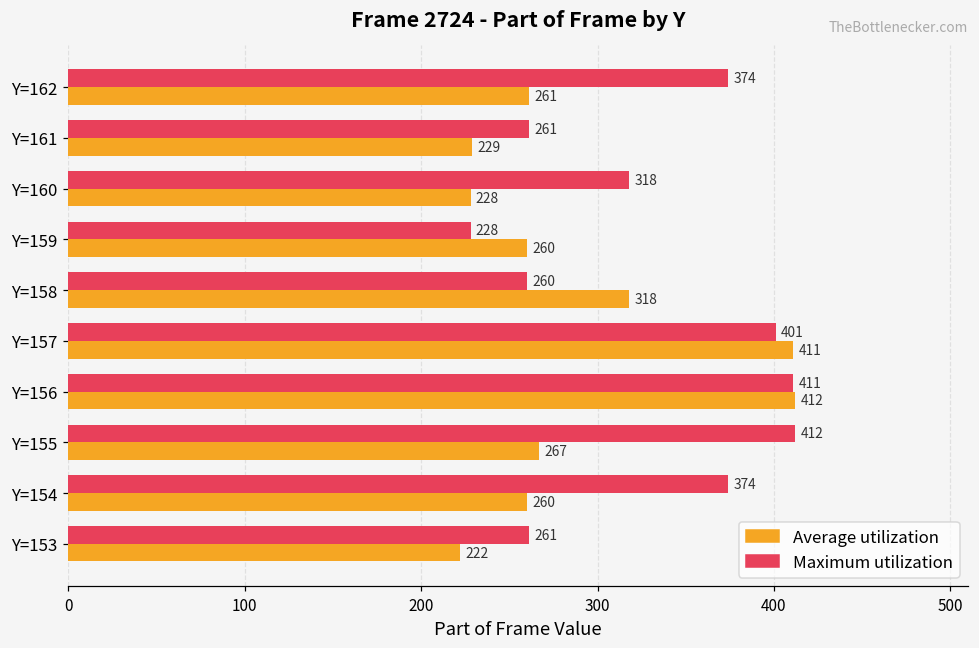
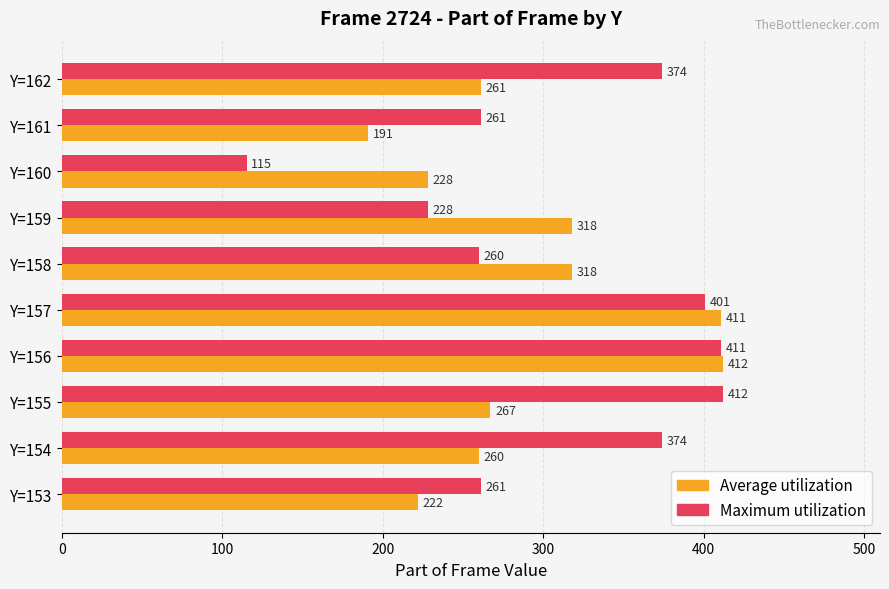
  {
    "Average utilization": {
      "Y=162": 261,
-     "Y=161": 229,
+     "Y=161": 191,
      "Y=160": 228,
-     "Y=159": 260,
+     "Y=159": 318,
      "Y=158": 318,
      "Y=157": 411,
      "Y=156": 412,
      "Y=155": 267,
      "Y=154": 260,
      "Y=153": 222
    },
    "Maximum utilization": {
      "Y=162": 374,
      "Y=161": 261,
-     "Y=160": 318,
+     "Y=160": 115,
      "Y=159": 228,
      "Y=158": 260,
      "Y=157": 401,
      "Y=156": 411,
      "Y=155": 412,
      "Y=154": 374,
      "Y=153": 261
    }
  }
